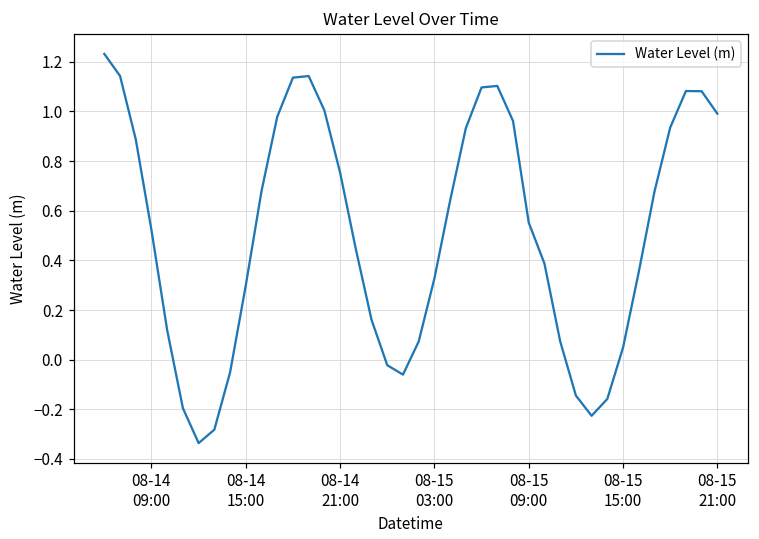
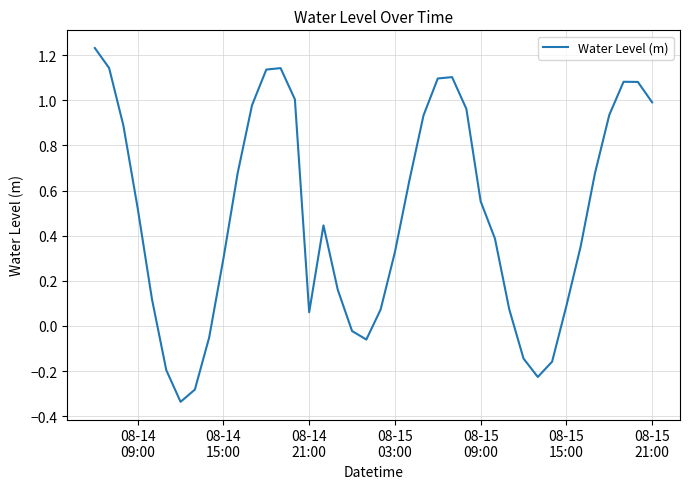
  {
    "08-14 09:00": 0.52,
    "08-14 15:00": 0.30,
-   "08-14 21:00": 0.75,
+   "08-14 21:00": 0.06,
    "08-15 03:00": 0.33,
    "08-15 09:00": 0.55,
-   "08-15 15:00": 0.05,
+   "08-15 15:00": 0.09,
    "08-15 21:00": 0.99
  }
